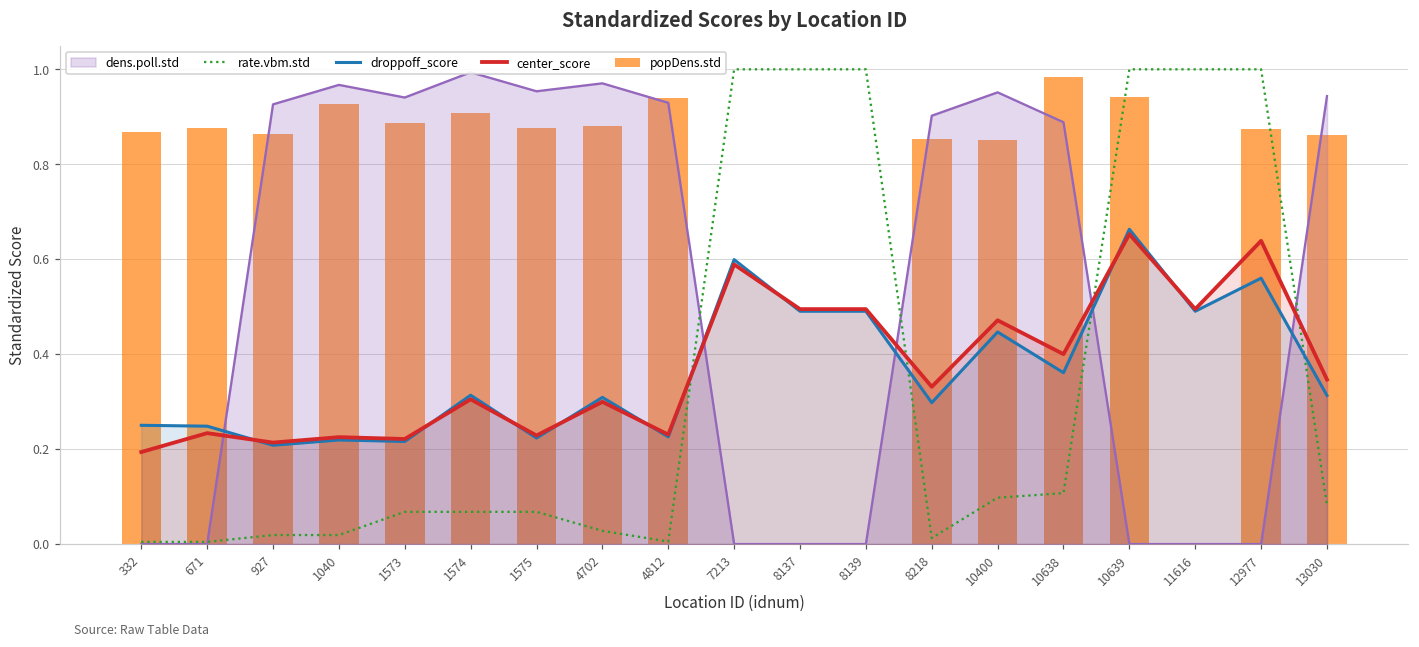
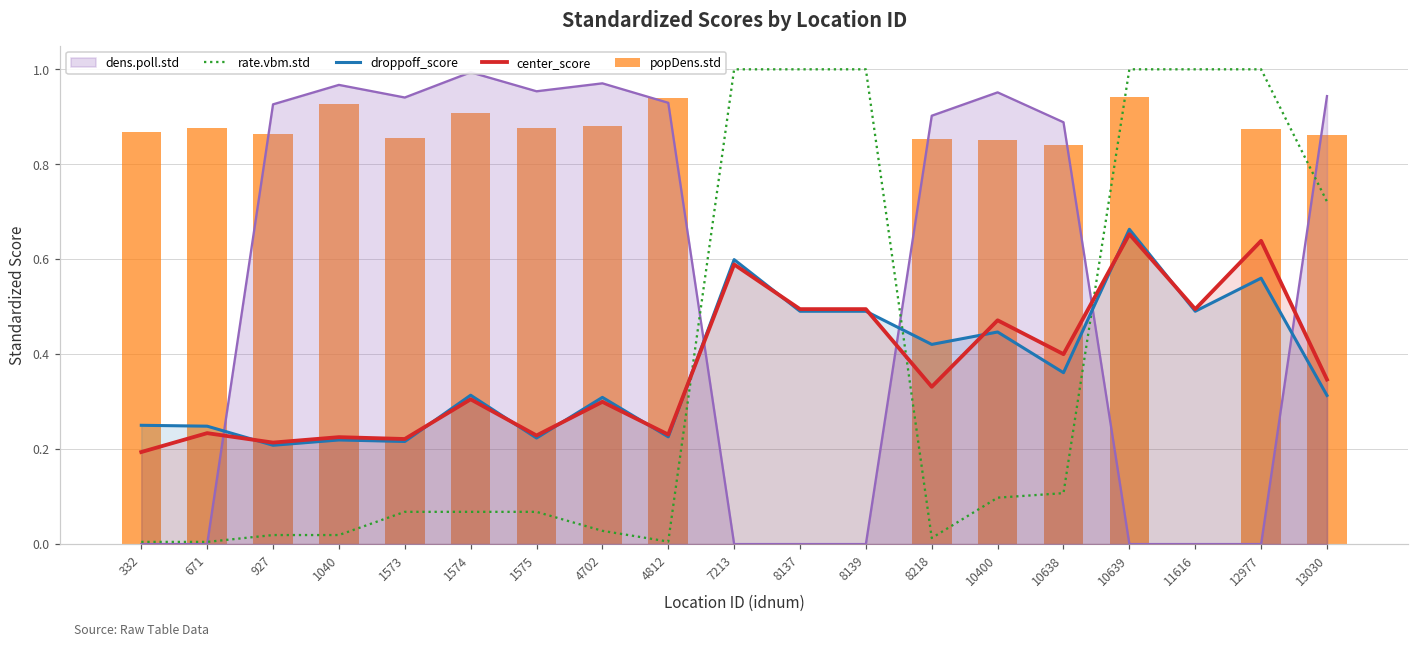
  {
    "popDens.std": {
      "332": 0.87,
      "671": 0.88,
      "927": 0.86,
      "1040": 0.93,
-     "1573": 0.89,
+     "1573": 0.86,
      "1574": 0.91,
      "1575": 0.88,
      "4702": 0.88,
      "4812": 0.94,
      "7213": 0.00,
      "8137": 0.00,
      "8139": 0.00,
      "8218": 0.85,
      "10400": 0.85,
-     "10638": 0.98,
+     "10638": 0.84,
      "10639": 0.94,
      "11616": 0.00,
      "12977": 0.87,
      "13030": 0.86
    },
    "dens.poll.std": {
      "927": 0.93,
      "1040": 0.97,
      "1573": 0.94,
      "1575": 0.95,
      "4702": 0.97,
      "4812": 0.93,
      "7213": 0.00,
      "8137": 0.00,
      "8139": 0.00,
      "8218": 0.90,
      "10400": 0.95,
      "10638": 0.89,
      "10639": 0.00,
      "11616": 0.00,
      "12977": 0.00,
      "13030": 0.94
    },
    "rate.vbm.std": {
      "927": 0.02,
      "1040": 0.02,
      "1573": 0.07,
      "1574": 0.07,
      "1575": 0.07,
      "4702": 0.03,
      "4812": 0.01,
      "7213": 1.00,
      "8137": 1.00,
      "8139": 1.00,
      "8218": 0.01,
      "10400": 0.10,
      "10638": 0.11,
      "10639": 1.00,
      "11616": 1.00,
      "12977": 1.00,
-     "13030": 0.08
+     "13030": 0.72
    },
    "droppoff_score": {
      "332": 0.25,
      "671": 0.25,
      "1040": 0.22,
      "1574": 0.31,
      "4702": 0.31,
      "7213": 0.60,
-     "8218": 0.30,
+     "8218": 0.42,
      "10400": 0.45,
      "10638": 0.36,
      "10639": 0.66,
      "12977": 0.56,
      "13030": 0.31
    },
    "center_score": {
      "332": 0.19,
      "671": 0.23,
      "1040": 0.23,
      "1574": 0.30,
      "4702": 0.30,
      "7213": 0.59,
      "8218": 0.33,
      "10400": 0.47,
      "10638": 0.40,
      "10639": 0.65,
      "12977": 0.64,
      "13030": 0.35
    }
  }
